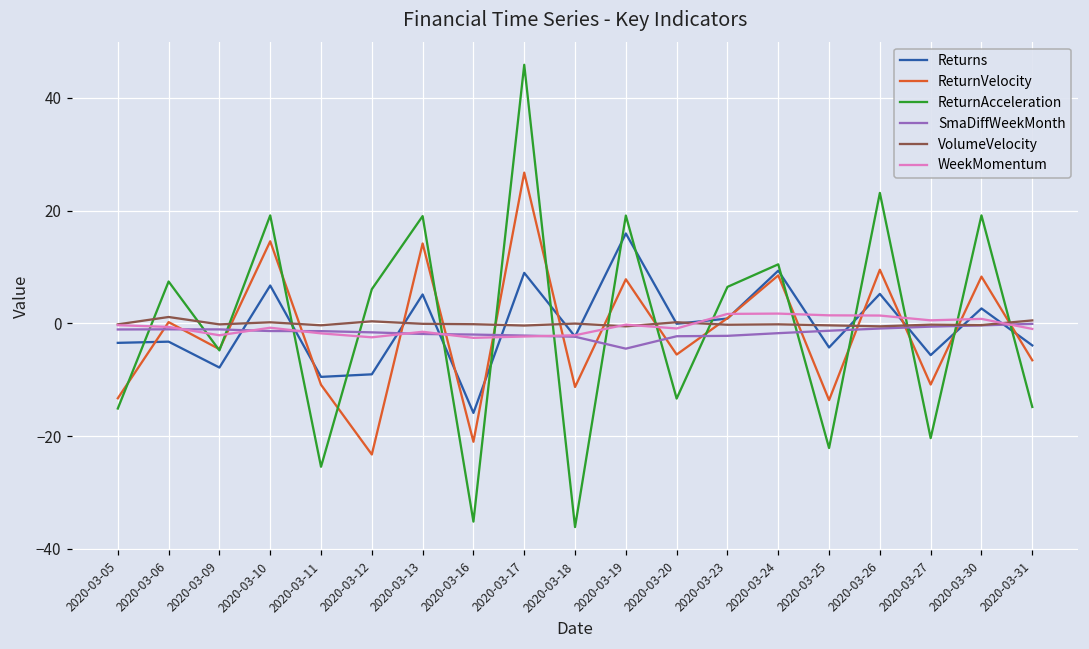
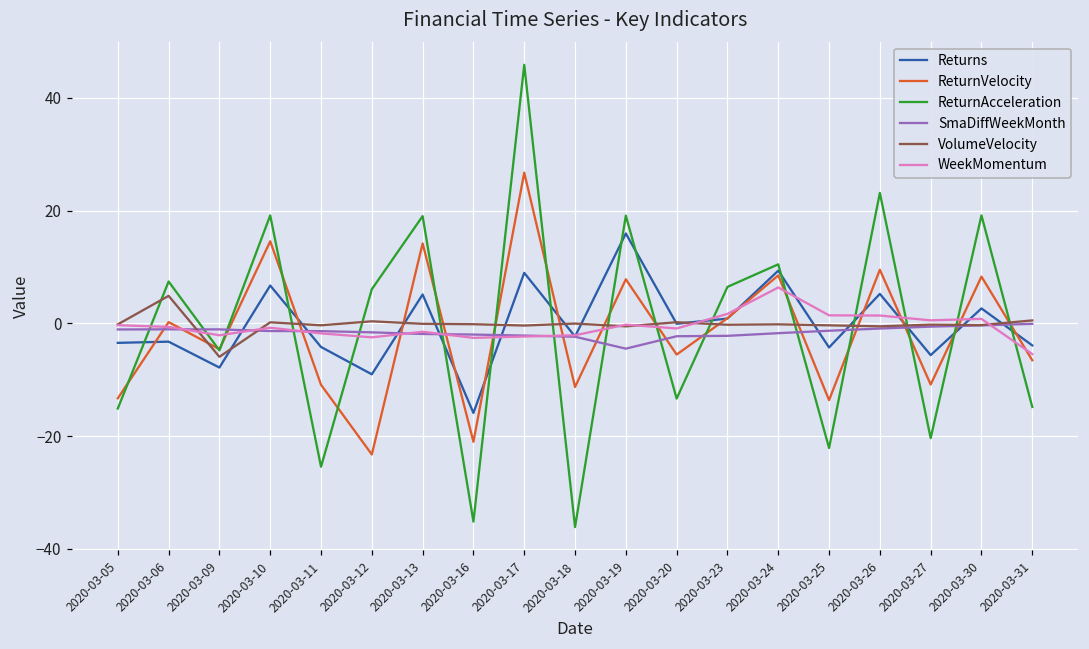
  {
    "Returns": {
      "2020-03-05": -3,
      "2020-03-06": -3,
      "2020-03-09": -8,
      "2020-03-10": 7,
-     "2020-03-11": -9,
+     "2020-03-11": -4,
      "2020-03-12": -9,
      "2020-03-13": 5,
      "2020-03-16": -16,
      "2020-03-17": 9,
      "2020-03-19": 16,
      "2020-03-24": 9,
      "2020-03-25": -4,
      "2020-03-26": 5,
      "2020-03-27": -6,
      "2020-03-30": 3,
      "2020-03-31": -4
    },
    "ReturnVelocity": {
      "2020-03-05": -13,
      "2020-03-06": 0,
      "2020-03-10": 15,
      "2020-03-11": -11,
      "2020-03-12": -23,
      "2020-03-13": 14,
      "2020-03-16": -21,
      "2020-03-17": 27,
      "2020-03-18": -11,
      "2020-03-19": 8,
      "2020-03-20": -6,
      "2020-03-24": 8,
      "2020-03-25": -14,
      "2020-03-26": 9,
      "2020-03-27": -11,
      "2020-03-30": 8,
      "2020-03-31": -7
    },
    "ReturnAcceleration": {
      "2020-03-05": -15,
      "2020-03-06": 7,
      "2020-03-10": 19,
      "2020-03-11": -25,
      "2020-03-12": 6,
      "2020-03-13": 19,
      "2020-03-16": -35,
      "2020-03-17": 46,
      "2020-03-18": -36,
      "2020-03-19": 19,
      "2020-03-20": -13,
      "2020-03-23": 6,
      "2020-03-24": 10,
      "2020-03-25": -22,
      "2020-03-26": 23,
      "2020-03-27": -20,
      "2020-03-30": 19,
      "2020-03-31": -15
    },
    "SmaDiffWeekMonth": {
      "2020-03-05": -1,
      "2020-03-09": -1,
      "2020-03-10": -1,
      "2020-03-12": -2,
      "2020-03-16": -2,
      "2020-03-19": -4,
      "2020-03-20": -2,
      "2020-03-23": -2,
      "2020-03-24": -2,
      "2020-03-25": -1,
      "2020-03-31": 0
    },
    "VolumeVelocity": {
-     "2020-03-06": 1,
-     "2020-03-09": 0,
+     "2020-03-06": 5,
+     "2020-03-09": -6,
      "2020-03-10": 0,
      "2020-03-11": 0,
      "2020-03-12": 0,
      "2020-03-13": 0,
      "2020-03-16": 0,
      "2020-03-17": 0,
      "2020-03-18": 0,
      "2020-03-23": 0,
      "2020-03-24": 0,
      "2020-03-25": 0,
      "2020-03-31": 1
    },
    "WeekMomentum": {
      "2020-03-09": -2,
      "2020-03-10": -1,
      "2020-03-12": -2,
      "2020-03-16": -3,
      "2020-03-20": -1,
      "2020-03-23": 2,
-     "2020-03-24": 2,
+     "2020-03-24": 6,
      "2020-03-25": 1,
      "2020-03-26": 1,
      "2020-03-27": 1,
      "2020-03-30": 1,
-     "2020-03-31": -1
+     "2020-03-31": -5
    }
  }
